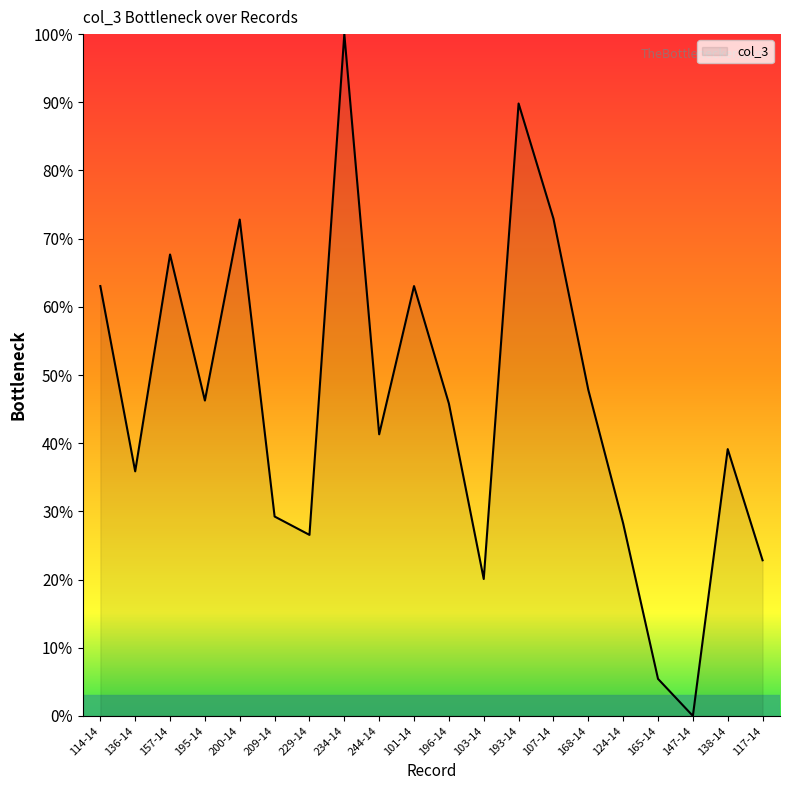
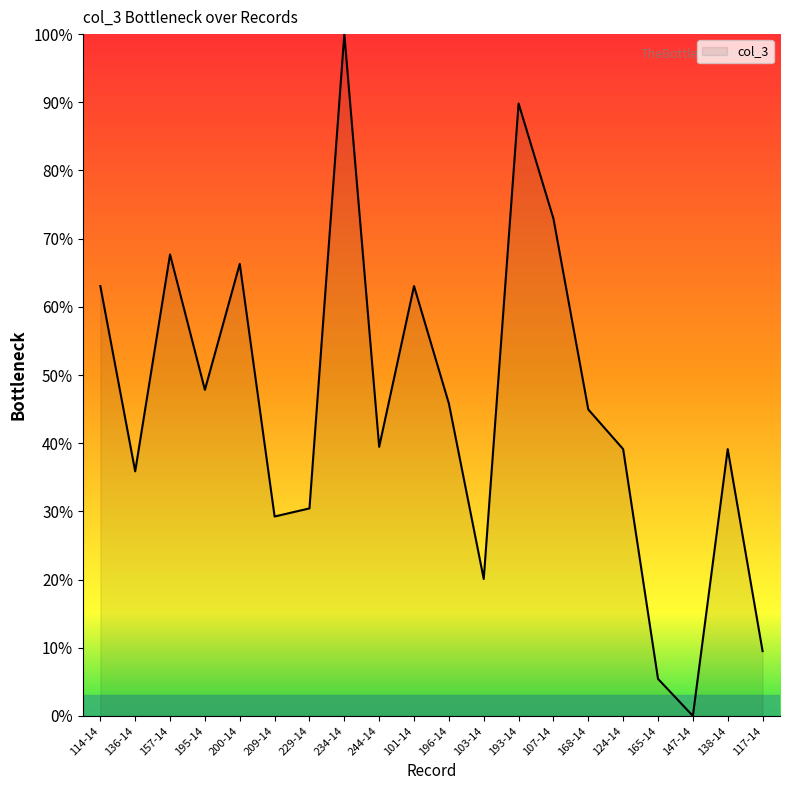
  {
    "114-14": "63%",
    "136-14": "36%",
    "157-14": "68%",
-   "195-14": "46%",
-   "200-14": "73%",
+   "195-14": "48%",
+   "200-14": "66%",
    "209-14": "29%",
-   "229-14": "27%",
+   "229-14": "30%",
    "234-14": "100%",
-   "244-14": "41%",
+   "244-14": "39%",
    "101-14": "63%",
    "196-14": "46%",
    "103-14": "20%",
    "193-14": "90%",
    "107-14": "73%",
-   "168-14": "48%",
-   "124-14": "28%",
+   "168-14": "45%",
+   "124-14": "39%",
    "165-14": "5%",
    "138-14": "39%",
-   "117-14": "23%"
+   "117-14": "10%"
  }
